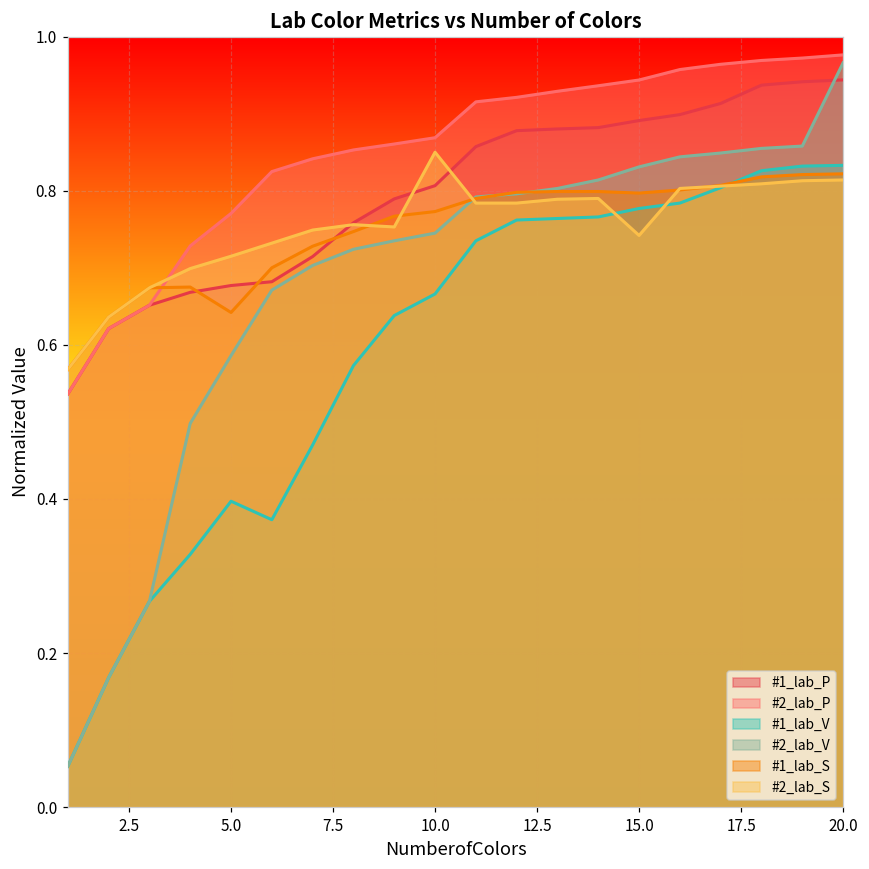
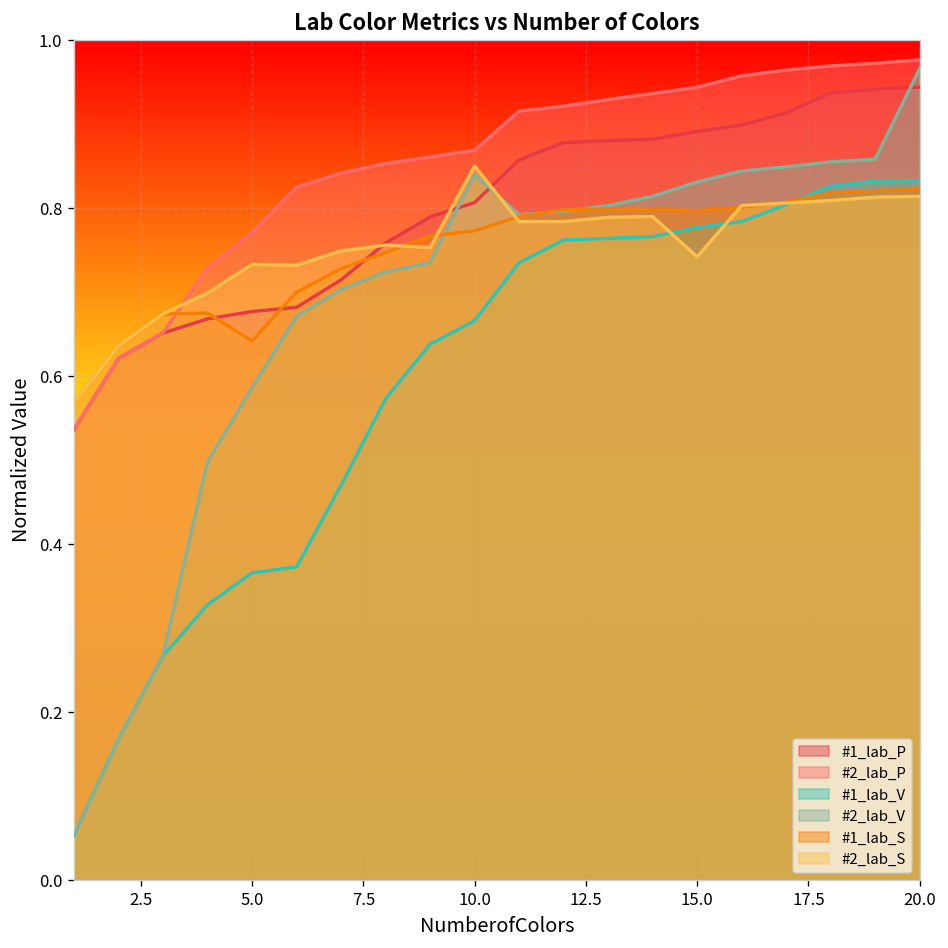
  {
    "#1_lab_V": {
-     "5.0": 0.40,
+     "5.0": 0.37,
      "10.0": 0.67,
      "15.0": 0.78,
      "20.0": 0.83
    },
    "#2_lab_V": {
      "5.0": 0.59,
-     "10.0": 0.75,
+     "10.0": 0.84,
      "15.0": 0.83,
      "20.0": 0.97
    },
    "#1_lab_S": {
      "5.0": 0.64,
      "10.0": 0.77,
      "15.0": 0.80,
      "20.0": 0.82
    },
    "#2_lab_S": {
-     "5.0": 0.72,
+     "5.0": 0.73,
      "10.0": 0.85,
      "15.0": 0.74,
      "20.0": 0.81
    }
  }
